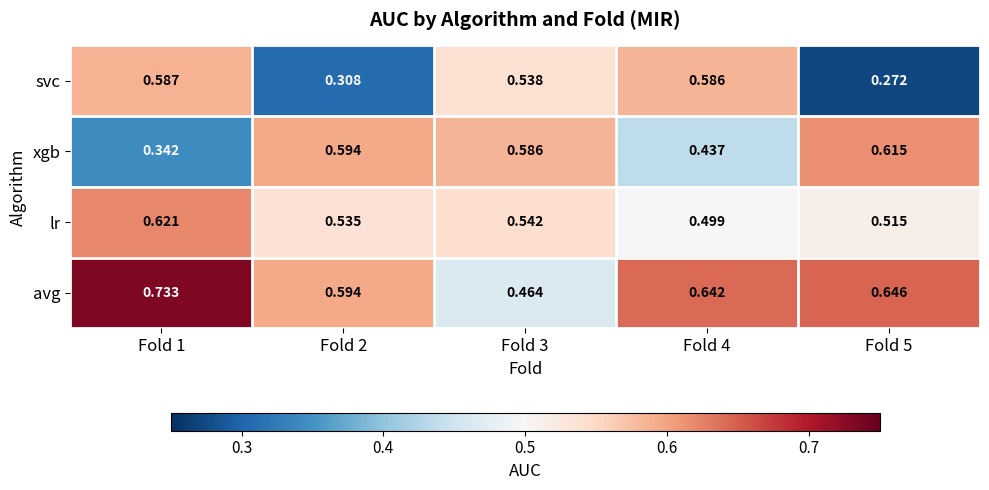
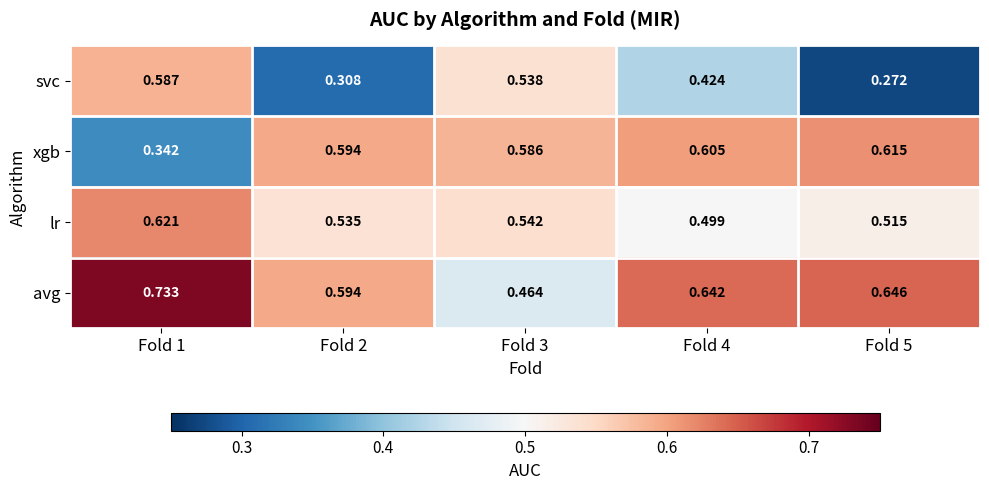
  {
    "svc": {
      "Fold 1": 0.587,
      "Fold 2": 0.308,
      "Fold 3": 0.538,
-     "Fold 4": 0.586,
+     "Fold 4": 0.424,
      "Fold 5": 0.272
    },
    "xgb": {
      "Fold 1": 0.342,
      "Fold 2": 0.594,
      "Fold 3": 0.586,
-     "Fold 4": 0.437,
+     "Fold 4": 0.605,
      "Fold 5": 0.615
    },
    "lr": {
      "Fold 1": 0.621,
      "Fold 2": 0.535,
      "Fold 3": 0.542,
      "Fold 4": 0.499,
      "Fold 5": 0.515
    },
    "avg": {
      "Fold 1": 0.733,
      "Fold 2": 0.594,
      "Fold 3": 0.464,
      "Fold 4": 0.642,
      "Fold 5": 0.646
    }
  }
